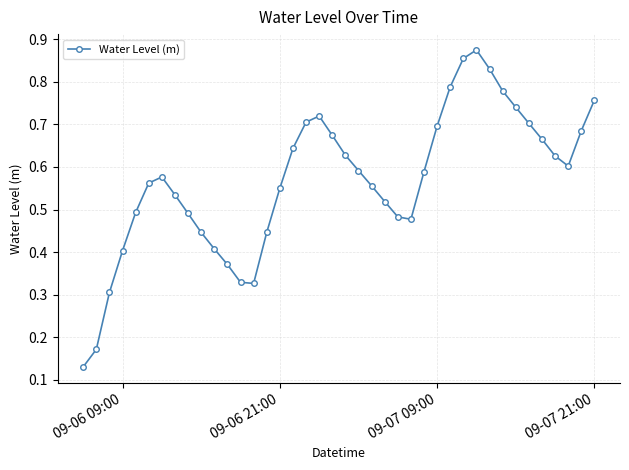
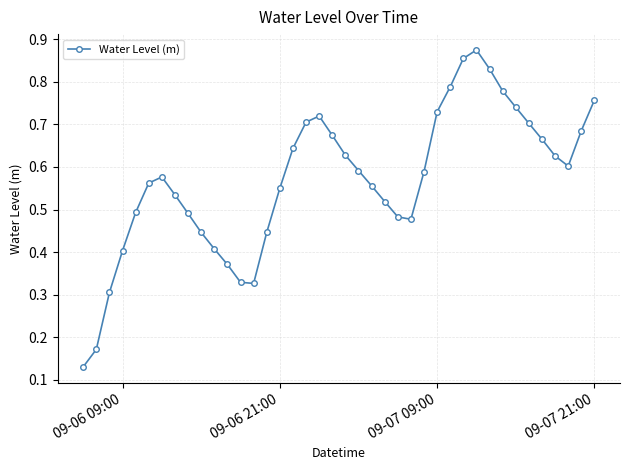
  {
    "09-06 09:00": 0.40,
    "09-06 21:00": 0.55,
-   "09-07 09:00": 0.70,
+   "09-07 09:00": 0.73,
    "09-07 21:00": 0.76
  }
